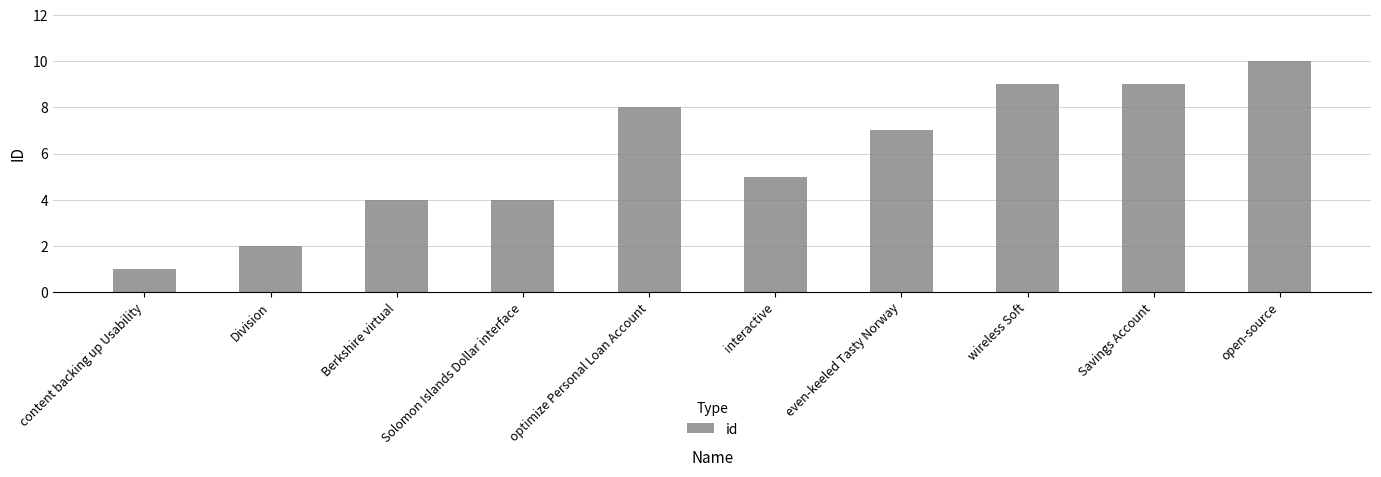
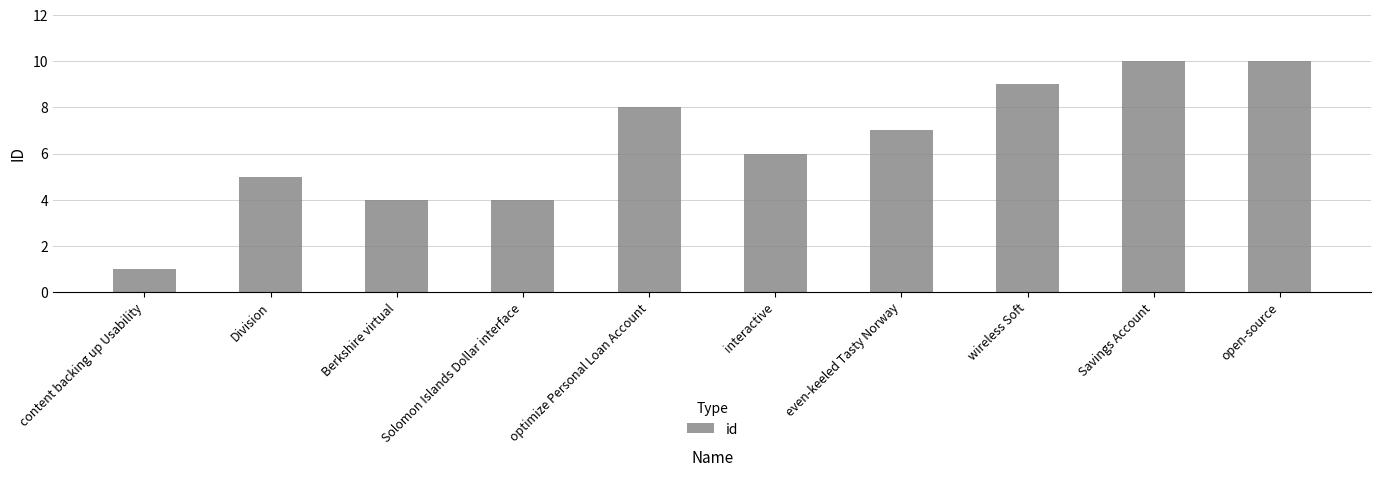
  {
    "content backing up Usability": 1,
-   "Division": 2,
+   "Division": 5,
    "Berkshire virtual": 4,
    "Solomon Islands Dollar interface": 4,
    "optimize Personal Loan Account": 8,
-   "interactive": 5,
+   "interactive": 6,
    "even-keeled Tasty Norway": 7,
    "wireless Soft": 9,
-   "Savings Account": 9,
+   "Savings Account": 10,
    "open-source": 10
  }
